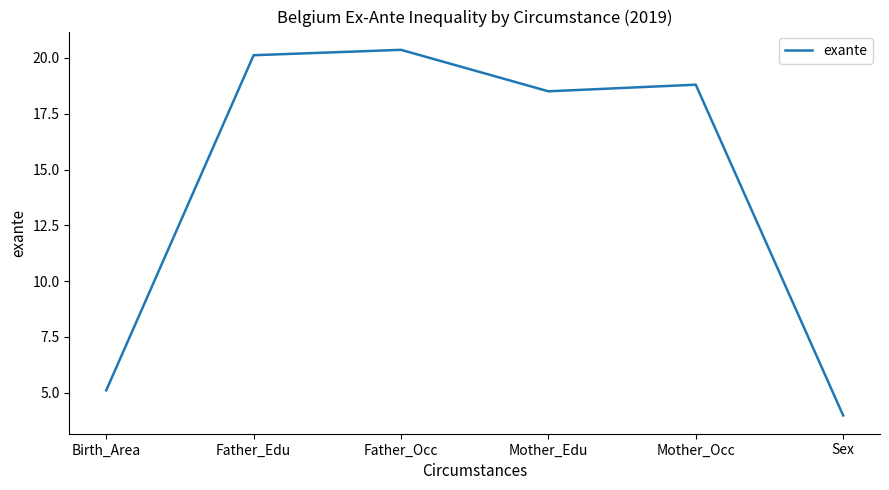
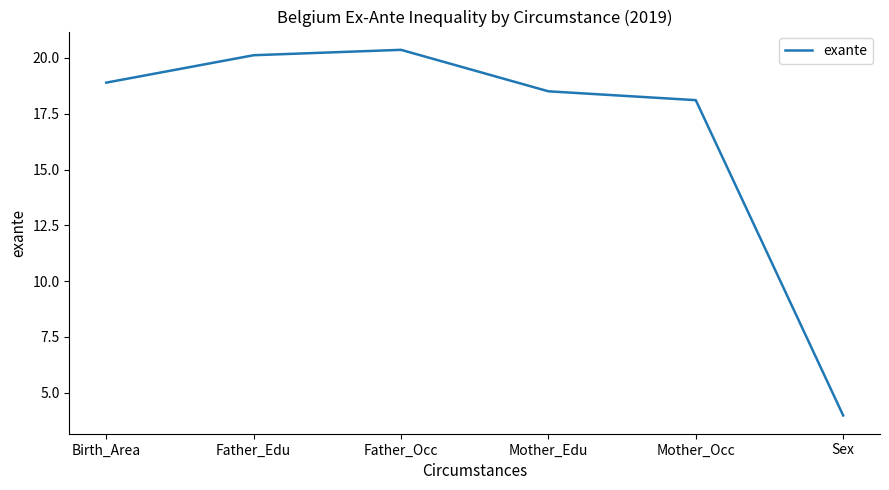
  {
-   "Birth_Area": 5.1,
+   "Birth_Area": 18.9,
    "Father_Edu": 20.1,
    "Father_Occ": 20.4,
    "Mother_Edu": 18.5,
-   "Mother_Occ": 18.8,
+   "Mother_Occ": 18.1,
    "Sex": 4.0
  }
